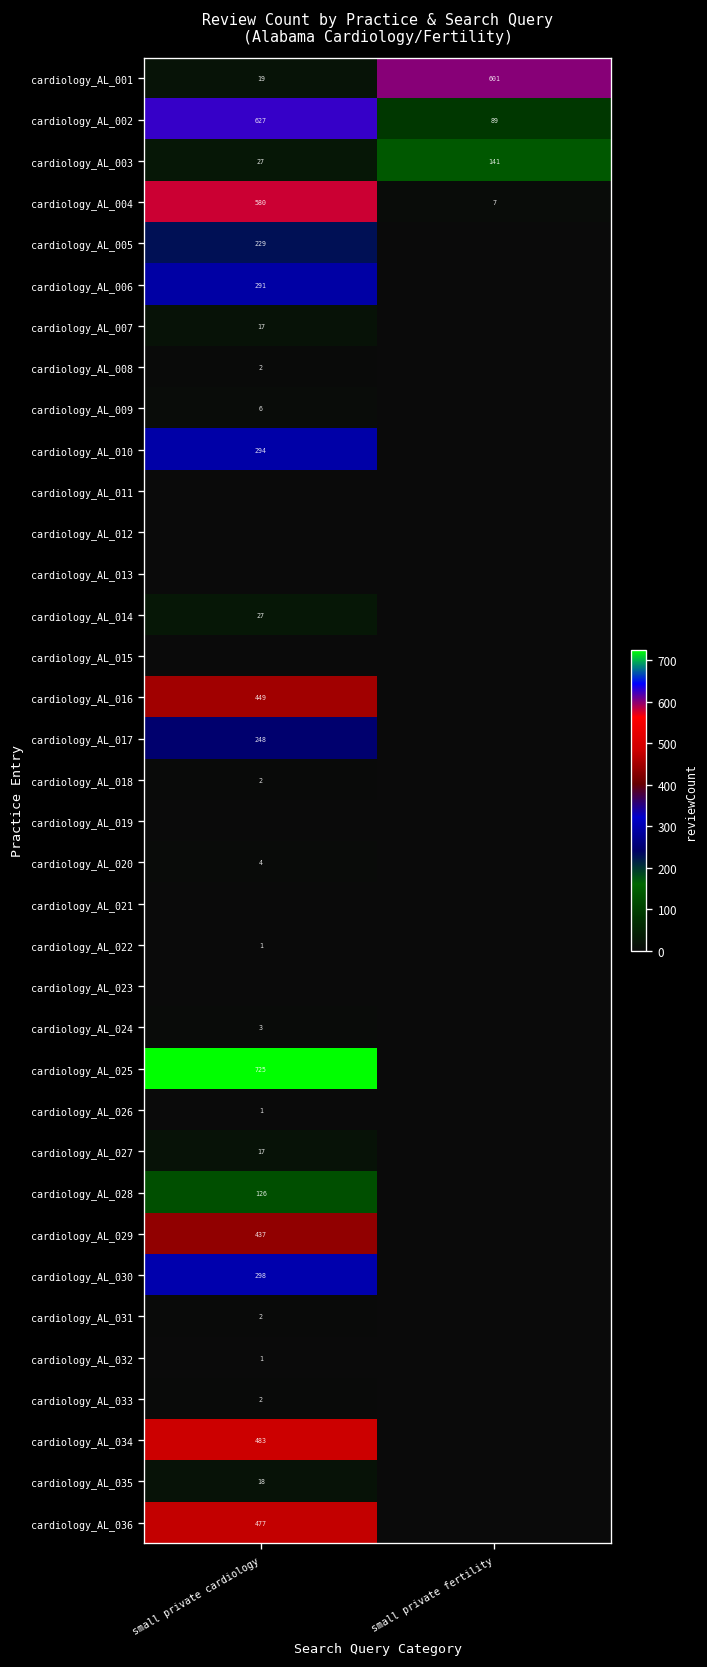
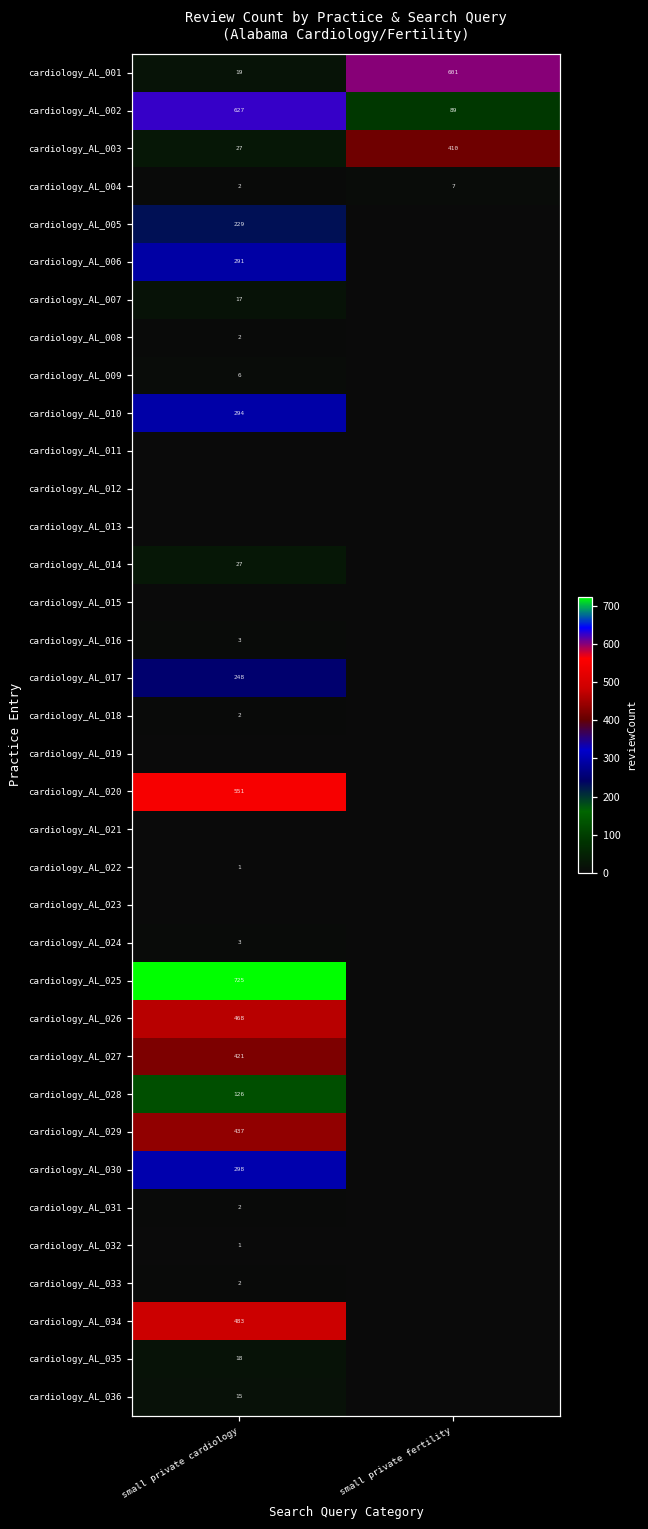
  {
    "cardiology_AL_001": {
      "small private cardiology": 19,
      "small private fertility": 601
    },
    "cardiology_AL_002": {
      "small private cardiology": 627,
      "small private fertility": 89
    },
    "cardiology_AL_003": {
      "small private cardiology": 27,
-     "small private fertility": 141
+     "small private fertility": 410
    },
    "cardiology_AL_004": {
-     "small private cardiology": 580,
+     "small private cardiology": 2,
      "small private fertility": 7
    },
    "cardiology_AL_005": {
      "small private cardiology": 229
    },
    "cardiology_AL_006": {
      "small private cardiology": 291
    },
    "cardiology_AL_007": {
      "small private cardiology": 17
    },
    "cardiology_AL_008": {
      "small private cardiology": 2
    },
    "cardiology_AL_009": {
      "small private cardiology": 6
    },
    "cardiology_AL_010": {
      "small private cardiology": 294
    },
    "cardiology_AL_014": {
      "small private cardiology": 27
    },
    "cardiology_AL_016": {
-     "small private cardiology": 449
+     "small private cardiology": 3
    },
    "cardiology_AL_017": {
      "small private cardiology": 248
    },
    "cardiology_AL_018": {
      "small private cardiology": 2
    },
    "cardiology_AL_020": {
-     "small private cardiology": 4
+     "small private cardiology": 551
    },
    "cardiology_AL_022": {
      "small private cardiology": 1
    },
    "cardiology_AL_024": {
      "small private cardiology": 3
    },
    "cardiology_AL_025": {
      "small private cardiology": 725
    },
    "cardiology_AL_026": {
-     "small private cardiology": 1
+     "small private cardiology": 468
    },
    "cardiology_AL_027": {
-     "small private cardiology": 17
+     "small private cardiology": 421
    },
    "cardiology_AL_028": {
      "small private cardiology": 126
    },
    "cardiology_AL_029": {
      "small private cardiology": 437
    },
    "cardiology_AL_030": {
      "small private cardiology": 298
    },
    "cardiology_AL_031": {
      "small private cardiology": 2
    },
    "cardiology_AL_032": {
      "small private cardiology": 1
    },
    "cardiology_AL_033": {
      "small private cardiology": 2
    },
    "cardiology_AL_034": {
      "small private cardiology": 483
    },
    "cardiology_AL_035": {
      "small private cardiology": 18
    },
    "cardiology_AL_036": {
-     "small private cardiology": 477
+     "small private cardiology": 15
    }
  }
